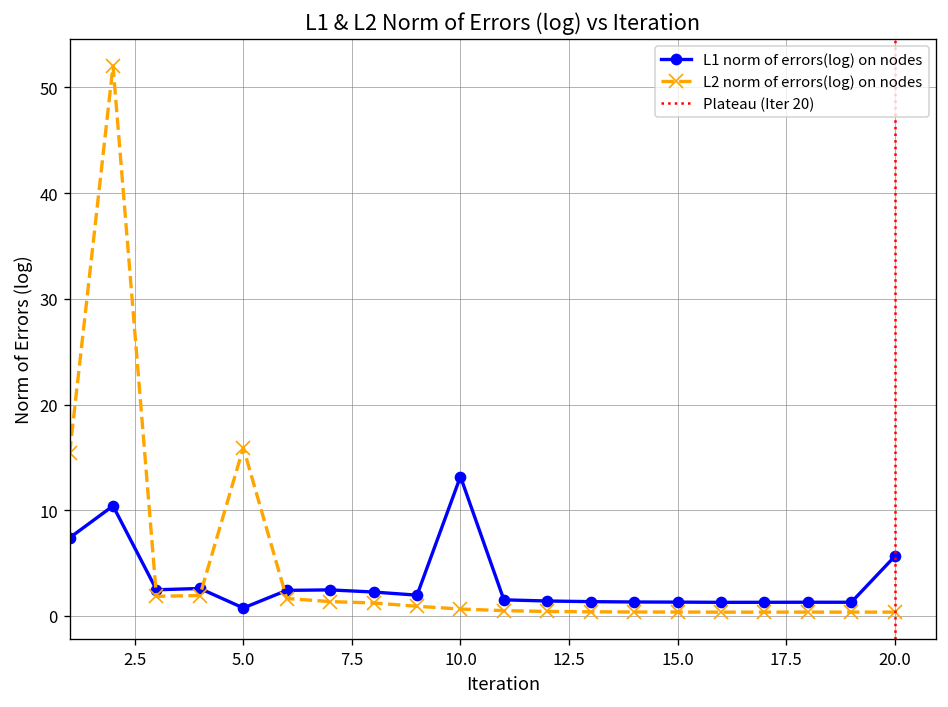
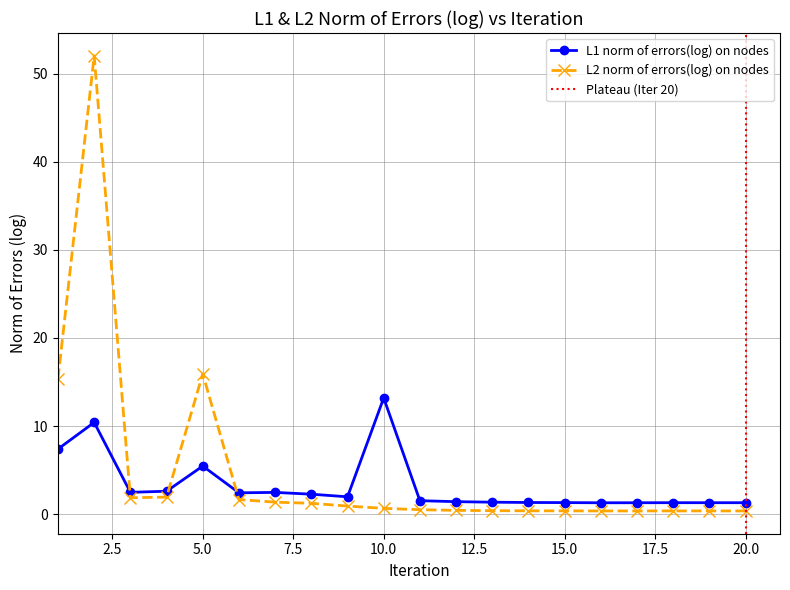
  {
    "L1 norm of errors(log) on nodes": {
-     "5.0": 1,
+     "5.0": 5,
      "10.0": 13,
      "15.0": 1,
-     "20.0": 6
+     "20.0": 1
    },
    "L2 norm of errors(log) on nodes": {
      "5.0": 16,
      "10.0": 1,
      "15.0": 0,
      "20.0": 0
    }
  }
